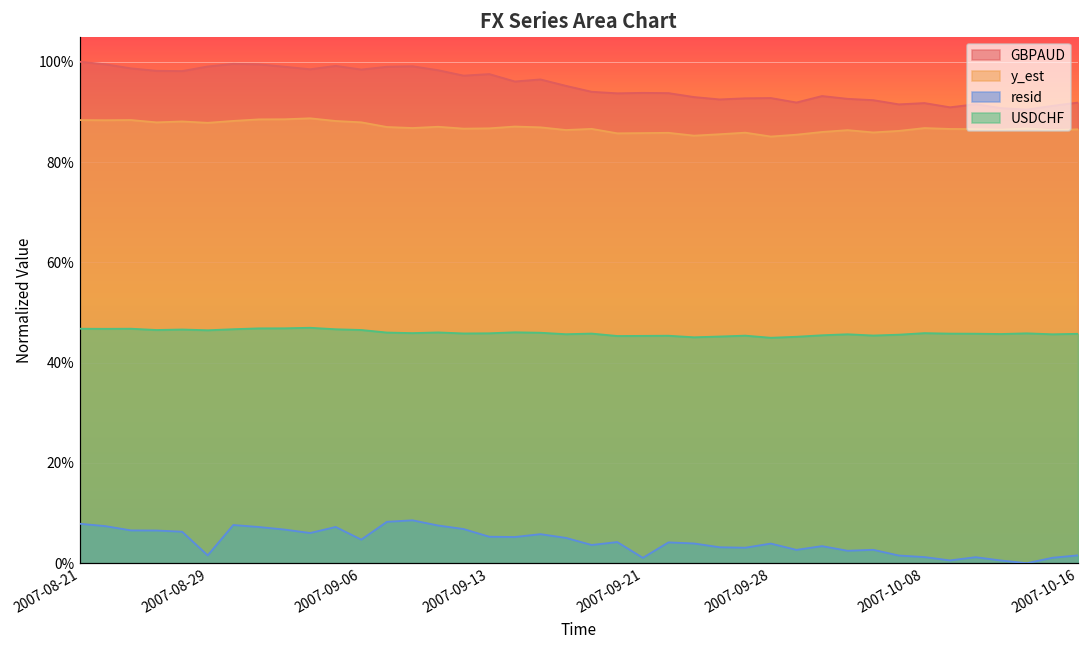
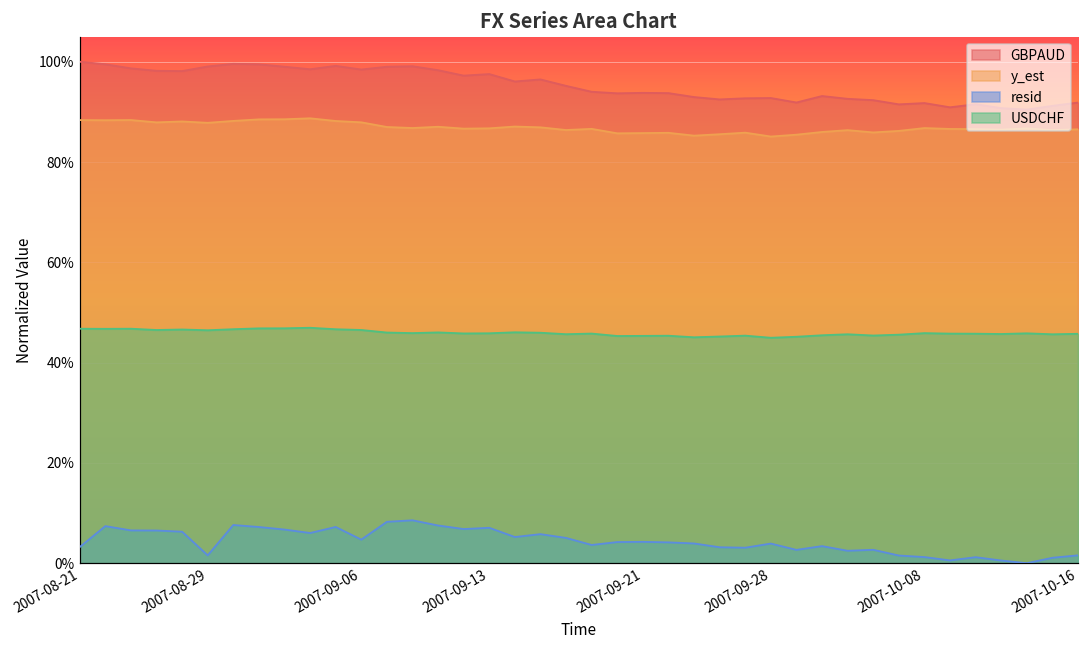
  {
    "resid": {
-     "2007-08-21": "8%",
+     "2007-08-21": "3%",
      "2007-08-29": "2%",
      "2007-09-06": "5%",
-     "2007-09-13": "5%",
-     "2007-09-21": "1%",
+     "2007-09-13": "7%",
+     "2007-09-21": "4%",
      "2007-09-28": "4%",
      "2007-10-08": "1%",
      "2007-10-16": "2%"
    },
    "USDCHF": {
      "2007-08-21": "47%",
      "2007-08-29": "46%",
      "2007-09-06": "47%",
      "2007-09-13": "46%",
      "2007-09-21": "45%",
      "2007-09-28": "45%",
      "2007-10-08": "46%",
      "2007-10-16": "46%"
    }
  }
